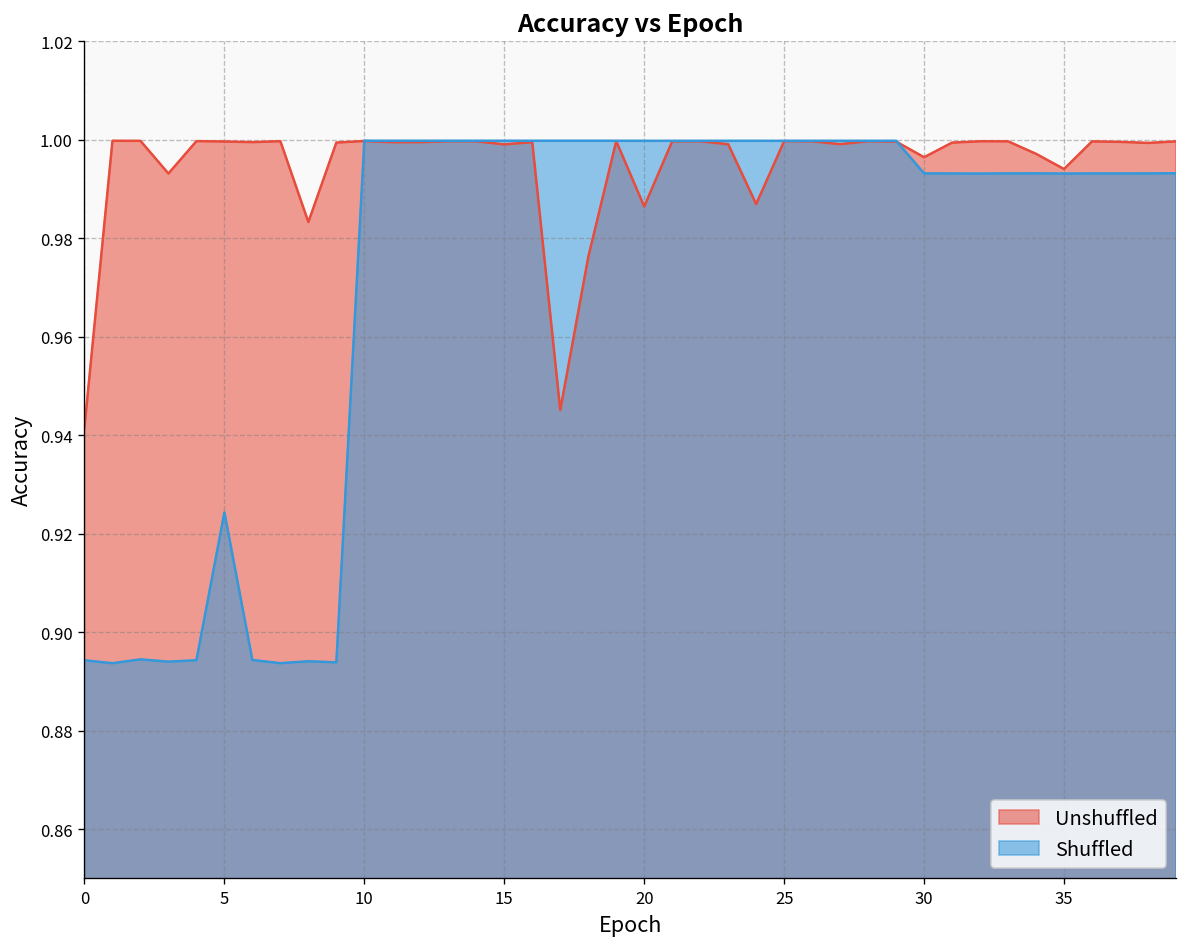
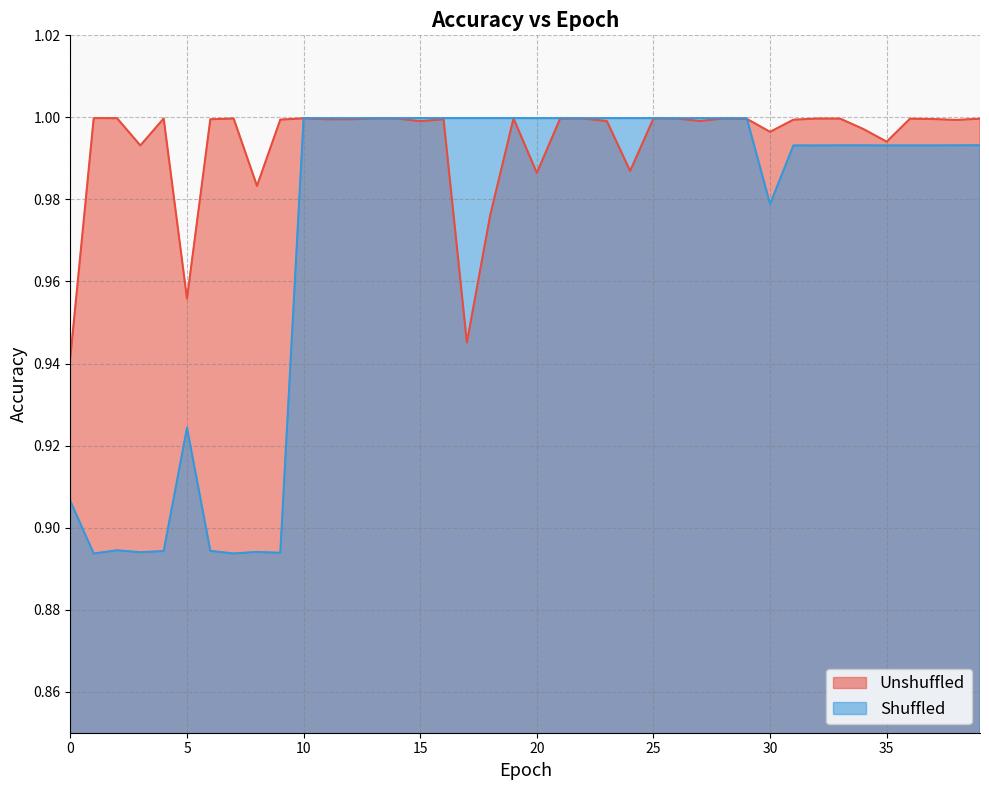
  {
    "Unshuffled": {
      "0": 0.942,
-     "5": 1.000,
+     "5": 0.956,
      "15": 0.999,
      "20": 0.986,
      "30": 0.996,
      "35": 0.994
    },
    "Shuffled": {
-     "0": 0.894,
+     "0": 0.906,
      "5": 0.924,
      "15": 1.000,
      "20": 1.000,
-     "30": 0.993,
+     "30": 0.979,
      "35": 0.993
    }
  }
